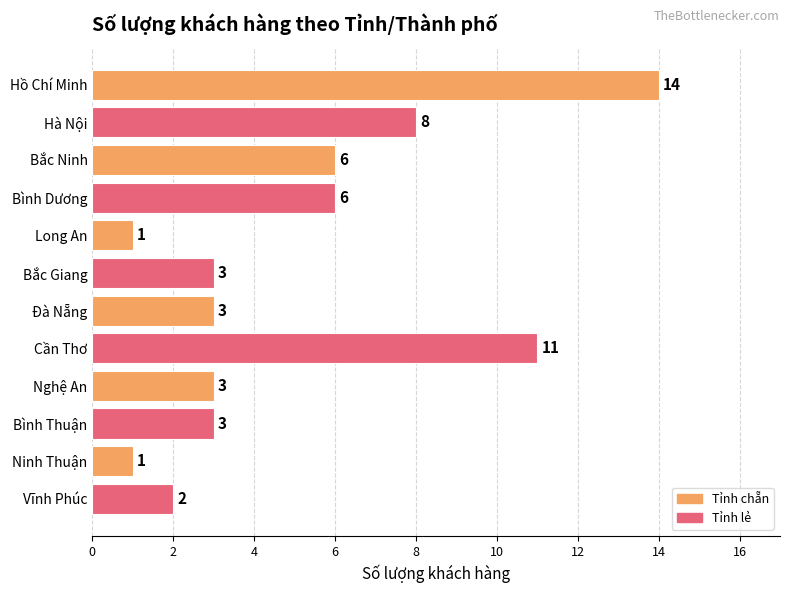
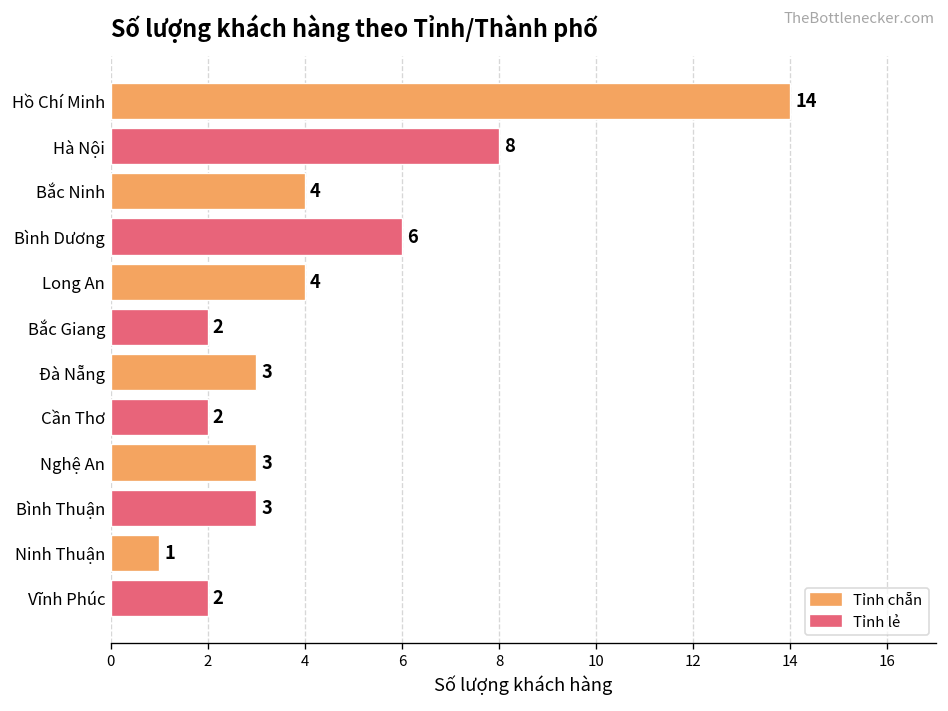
  {
    "Hồ Chí Minh": 14,
    "Hà Nội": 8,
-   "Bắc Ninh": 6,
+   "Bắc Ninh": 4,
    "Bình Dương": 6,
-   "Long An": 1,
-   "Bắc Giang": 3,
+   "Long An": 4,
+   "Bắc Giang": 2,
    "Đà Nẵng": 3,
-   "Cần Thơ": 11,
+   "Cần Thơ": 2,
    "Nghệ An": 3,
    "Bình Thuận": 3,
    "Ninh Thuận": 1,
    "Vĩnh Phúc": 2
  }
